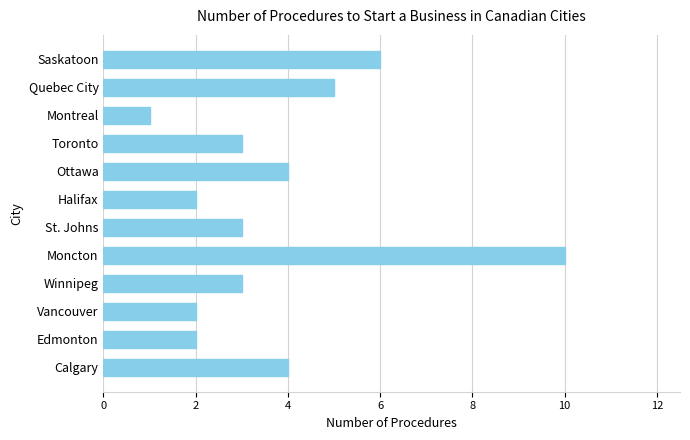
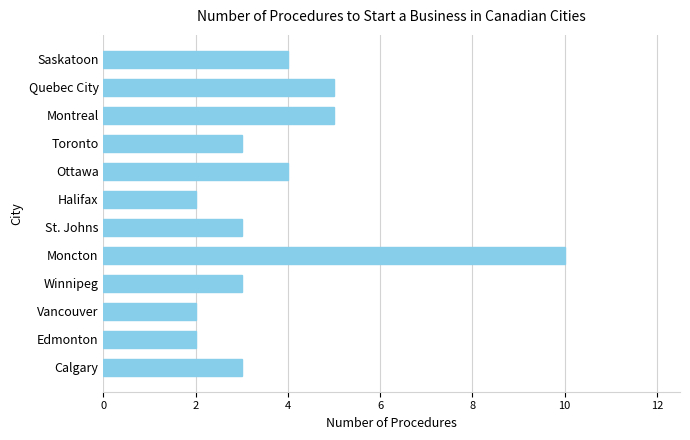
  {
-   "Saskatoon": 6,
+   "Saskatoon": 4,
    "Quebec City": 5,
-   "Montreal": 1,
+   "Montreal": 5,
    "Toronto": 3,
    "Ottawa": 4,
    "Halifax": 2,
    "St. Johns": 3,
    "Moncton": 10,
    "Winnipeg": 3,
    "Vancouver": 2,
    "Edmonton": 2,
-   "Calgary": 4
+   "Calgary": 3
  }
